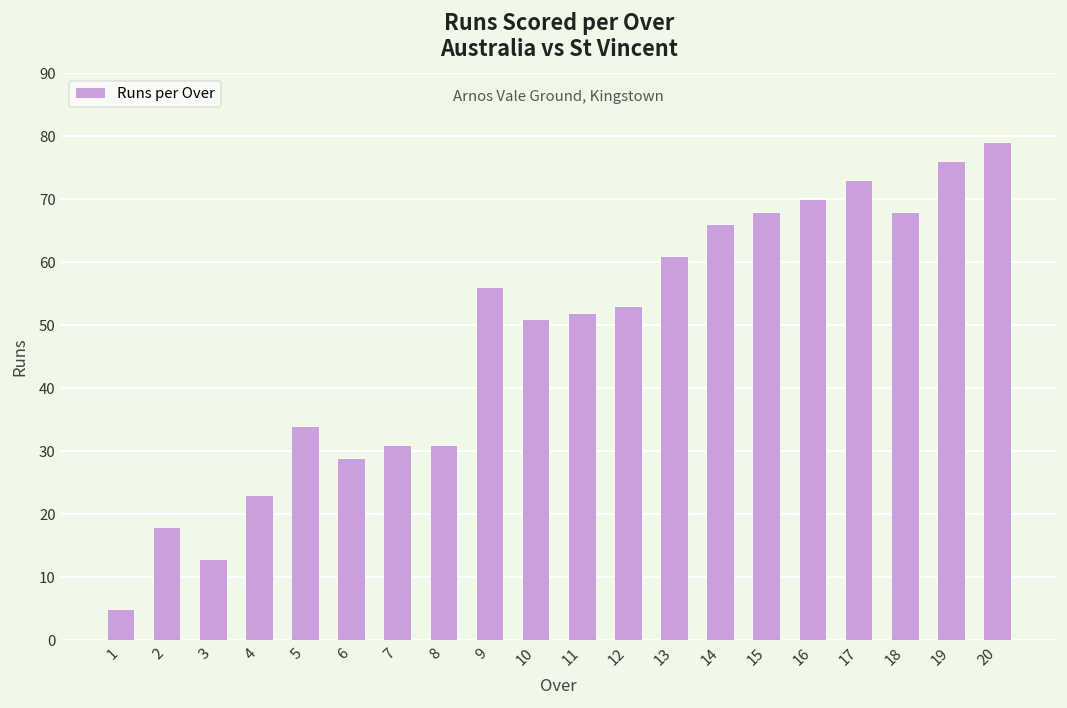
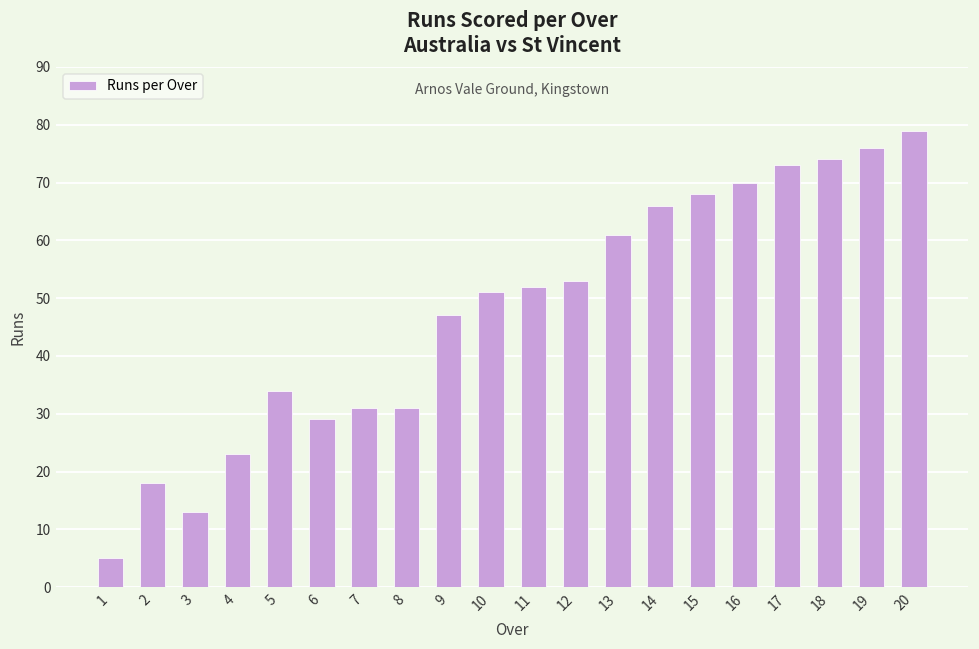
  {
    "1": 5,
    "2": 18,
    "3": 13,
    "4": 23,
    "5": 34,
    "6": 29,
    "7": 31,
    "8": 31,
-   "9": 56,
+   "9": 47,
    "10": 51,
    "11": 52,
    "12": 53,
    "13": 61,
    "14": 66,
    "15": 68,
    "16": 70,
    "17": 73,
-   "18": 68,
+   "18": 74,
    "19": 76,
    "20": 79
  }
